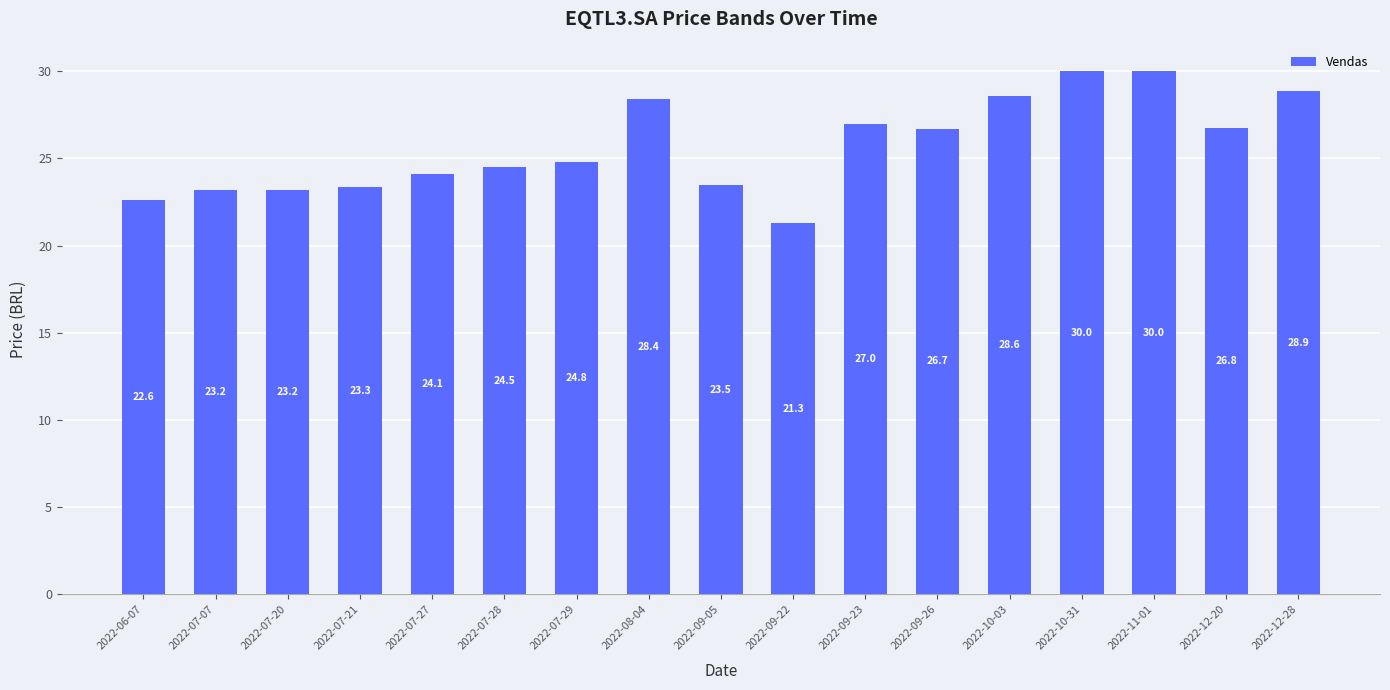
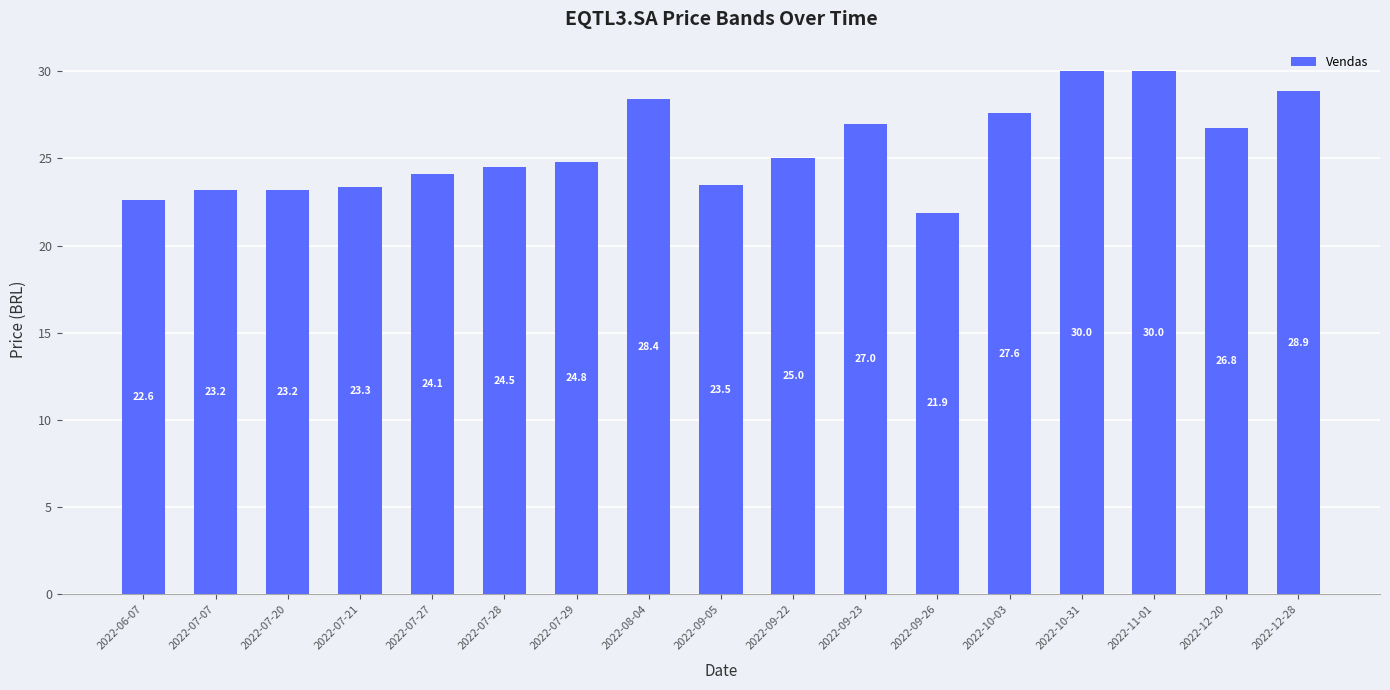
  {
    "2022-06-07": 22.6,
    "2022-07-07": 23.2,
    "2022-07-20": 23.2,
    "2022-07-21": 23.3,
    "2022-07-27": 24.1,
    "2022-07-28": 24.5,
    "2022-07-29": 24.8,
    "2022-08-04": 28.4,
    "2022-09-05": 23.5,
-   "2022-09-22": 21.3,
+   "2022-09-22": 25.0,
    "2022-09-23": 27.0,
-   "2022-09-26": 26.7,
-   "2022-10-03": 28.6,
+   "2022-09-26": 21.9,
+   "2022-10-03": 27.6,
    "2022-10-31": 30.0,
    "2022-11-01": 30.0,
    "2022-12-20": 26.8,
    "2022-12-28": 28.9
  }
